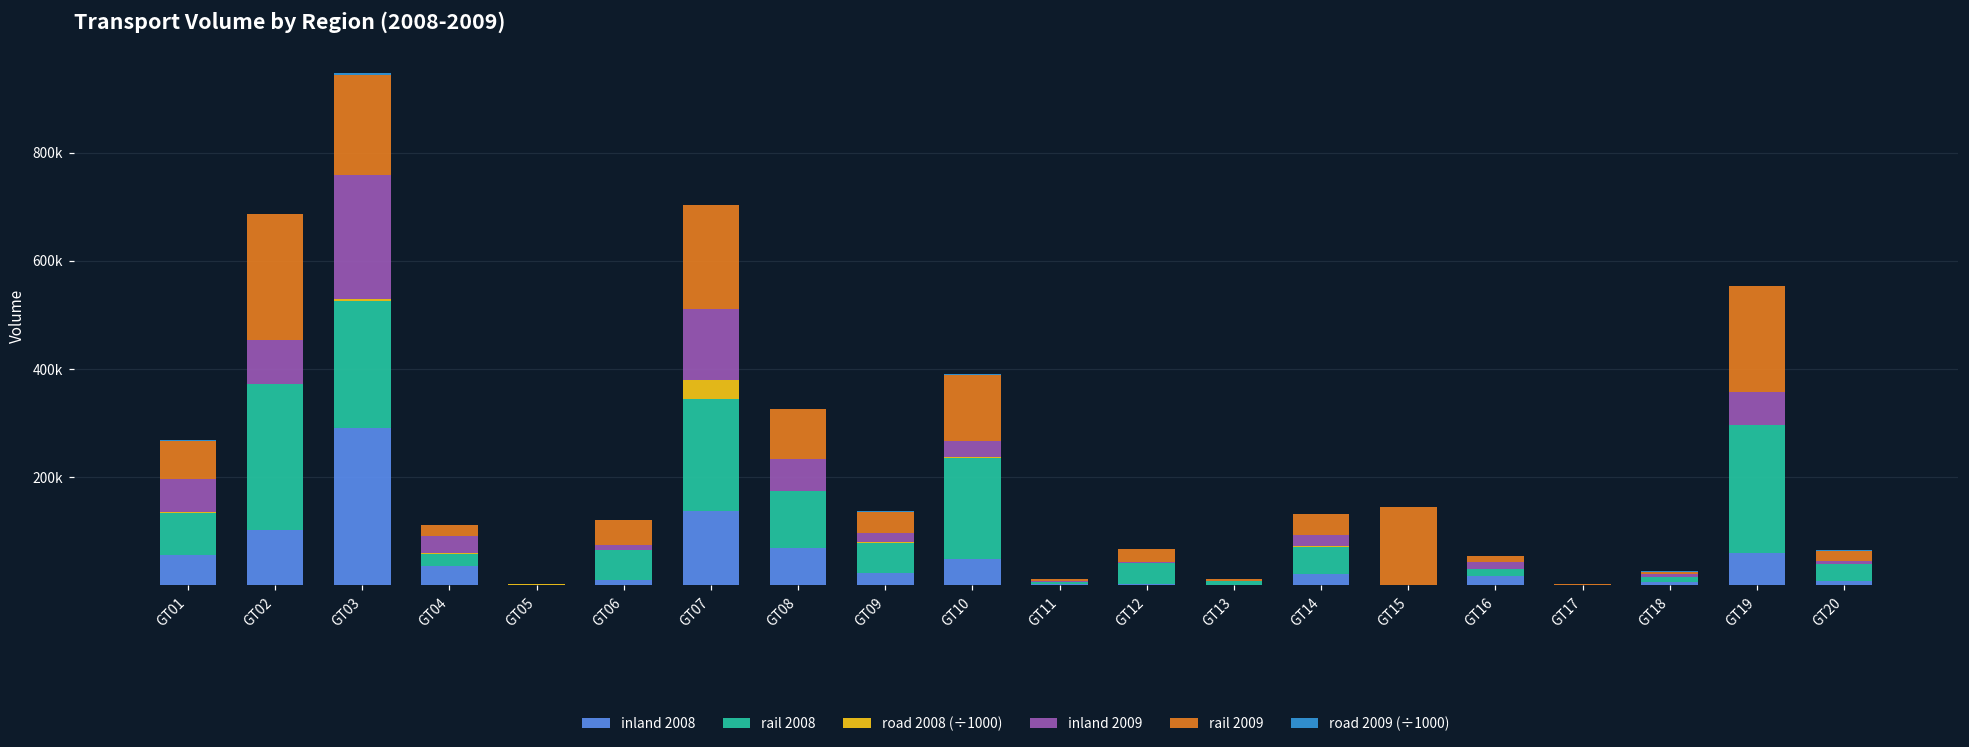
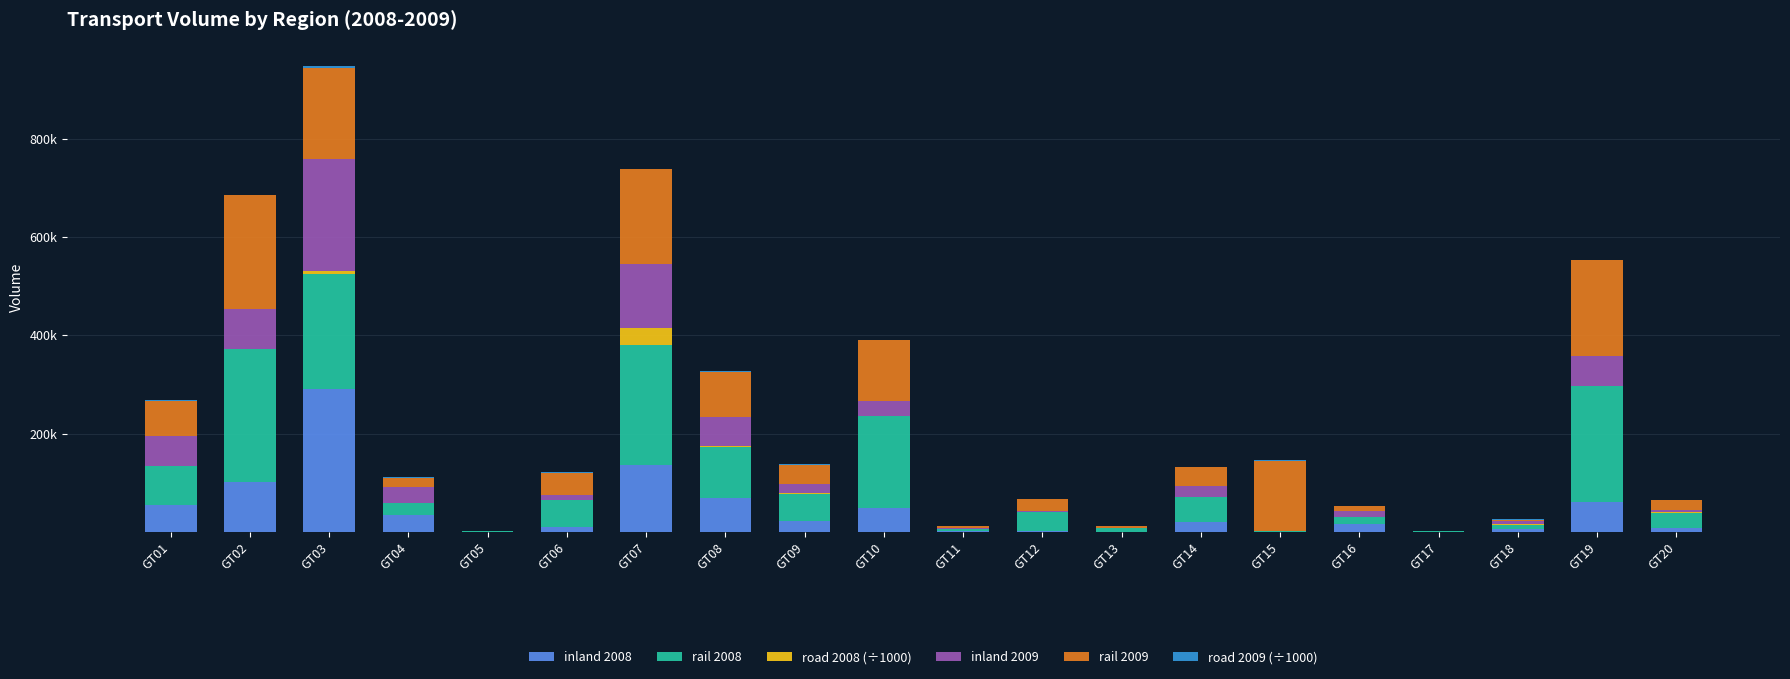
  {
    "rail 2008": {
      "GT01": 80000,
      "GT02": 270000,
      "GT03": 230000,
      "GT04": 20000,
      "GT06": 60000,
-     "GT07": 210000,
+     "GT07": 240000,
      "GT08": 100000,
      "GT09": 60000,
      "GT10": 190000,
      "GT12": 40000,
      "GT13": 10000,
      "GT14": 50000,
      "GT16": 10000,
      "GT18": 10000,
      "GT19": 240000,
      "GT20": 30000
    },
    "road 2008 (÷1000)": {
      "GT07": 40000
    },
    "inland 2009": {
      "GT01": 60000,
      "GT02": 80000,
      "GT03": 230000,
      "GT04": 30000,
      "GT06": 10000,
      "GT07": 130000,
      "GT08": 60000,
      "GT09": 20000,
      "GT10": 30000,
      "GT14": 20000,
      "GT16": 10000,
      "GT18": 10000,
      "GT19": 60000
    },
    "rail 2009": {
      "GT01": 70000,
      "GT02": 230000,
      "GT03": 190000,
      "GT04": 20000,
      "GT06": 50000,
      "GT07": 190000,
      "GT08": 90000,
      "GT09": 40000,
      "GT10": 120000,
      "GT12": 20000,
      "GT14": 40000,
      "GT15": 140000,
      "GT16": 10000,
      "GT19": 190000,
      "GT20": 20000
    }
  }
